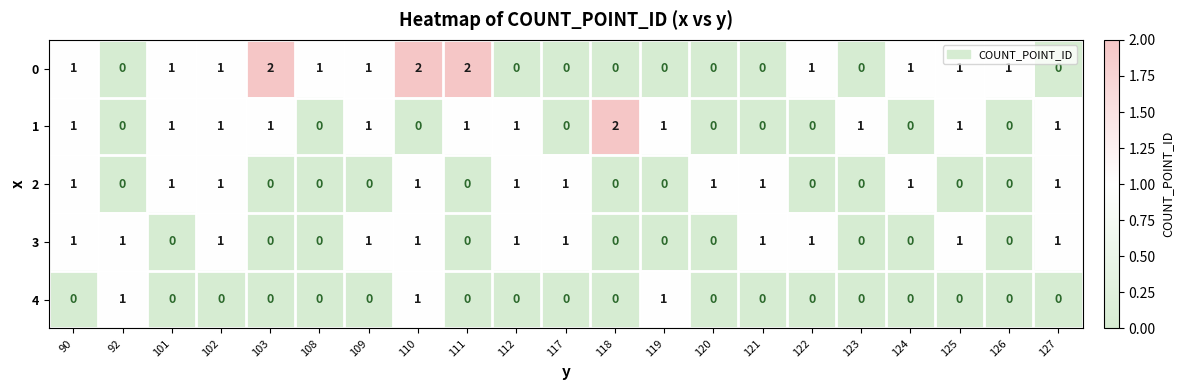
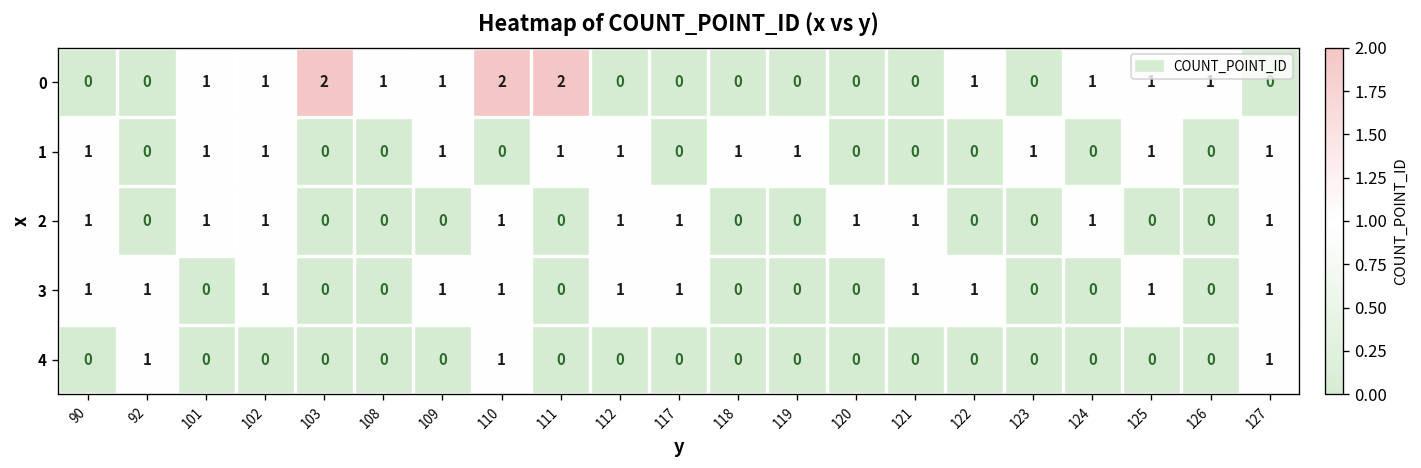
  {
    "0": {
-     "90": 1,
+     "90": 0,
      "92": 0,
      "101": 1,
      "102": 1,
      "103": 2,
      "108": 1,
      "109": 1,
      "110": 2,
      "111": 2,
      "112": 0,
      "117": 0,
      "118": 0,
      "119": 0,
      "120": 0,
      "121": 0,
      "122": 1,
      "123": 0,
      "124": 1
    },
    "1": {
      "90": 1,
      "92": 0,
      "101": 1,
      "102": 1,
-     "103": 1,
+     "103": 0,
      "108": 0,
      "109": 1,
      "110": 0,
      "111": 1,
      "112": 1,
      "117": 0,
-     "118": 2,
+     "118": 1,
      "119": 1,
      "120": 0,
      "121": 0,
      "122": 0,
      "123": 1,
      "124": 0,
      "125": 1,
      "126": 0,
      "127": 1
    },
    "2": {
      "90": 1,
      "92": 0,
      "101": 1,
      "102": 1,
      "103": 0,
      "108": 0,
      "109": 0,
      "110": 1,
      "111": 0,
      "112": 1,
      "117": 1,
      "118": 0,
      "119": 0,
      "120": 1,
      "121": 1,
      "122": 0,
      "123": 0,
      "124": 1,
      "125": 0,
      "126": 0,
      "127": 1
    },
    "3": {
      "90": 1,
      "92": 1,
      "101": 0,
      "102": 1,
      "103": 0,
      "108": 0,
      "109": 1,
      "110": 1,
      "111": 0,
      "112": 1,
      "117": 1,
      "118": 0,
      "119": 0,
      "120": 0,
      "121": 1,
      "122": 1,
      "123": 0,
      "124": 0,
      "125": 1,
      "126": 0,
      "127": 1
    },
    "4": {
      "90": 0,
      "92": 1,
      "101": 0,
      "102": 0,
      "103": 0,
      "108": 0,
      "109": 0,
      "110": 1,
      "111": 0,
      "112": 0,
      "117": 0,
      "118": 0,
-     "119": 1,
+     "119": 0,
      "120": 0,
      "121": 0,
      "122": 0,
      "123": 0,
      "124": 0,
      "125": 0,
      "126": 0,
-     "127": 0
+     "127": 1
    }
  }
